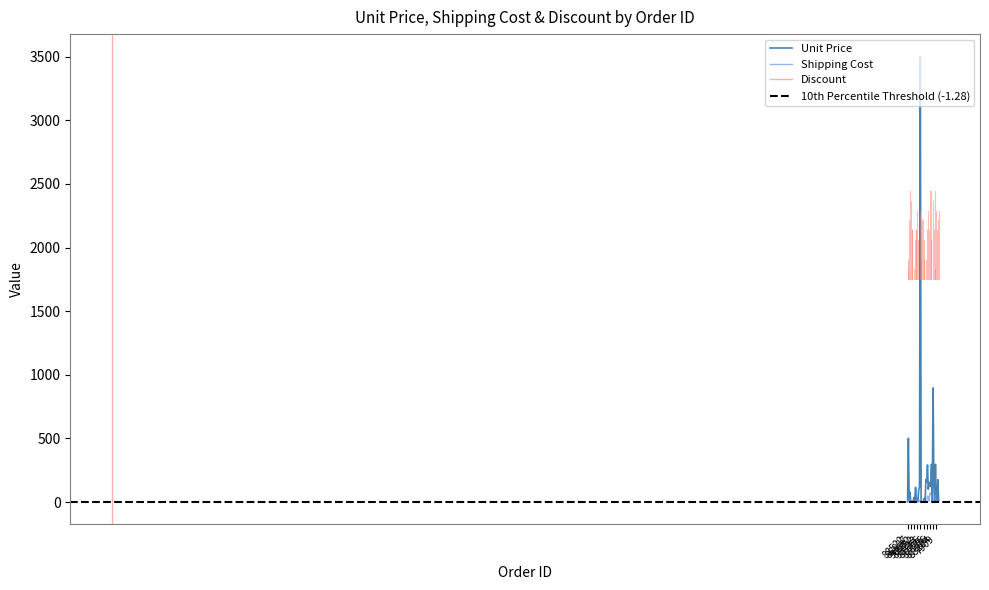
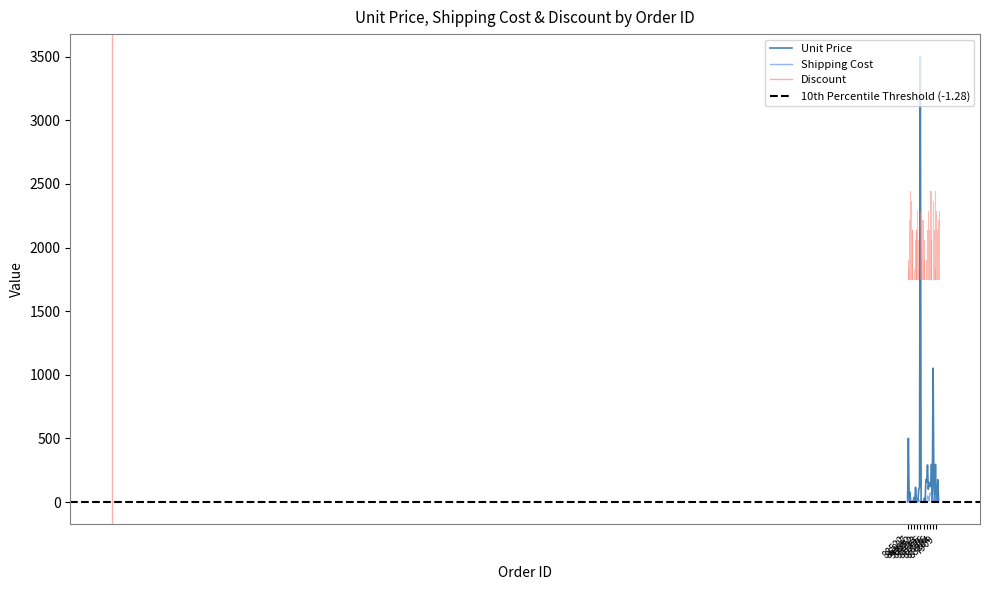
  {
    "Unit Price": {
      "90032": 40,
      "87176": 160,
      "87306": 120,
-     "88204": 900
+     "88204": 1050
    },
    "Shipping Cost": {
      "87306": 70
    }
  }
